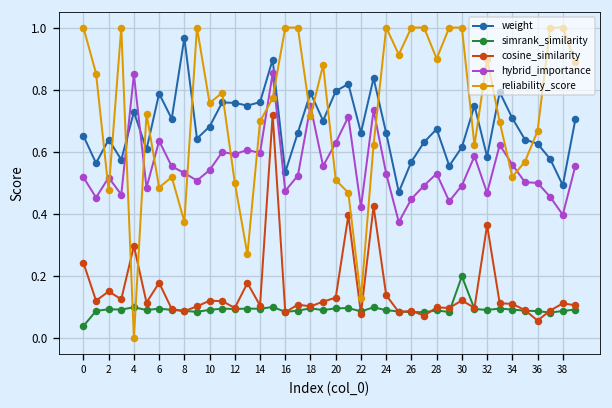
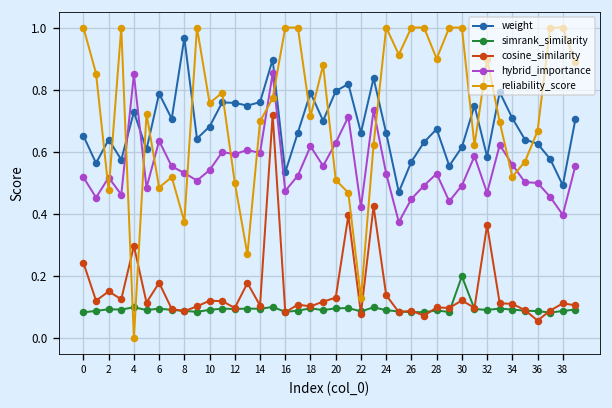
  {
    "weight": {
      "0": 0.65,
      "2": 0.64,
      "4": 0.73,
      "6": 0.79,
      "8": 0.97,
      "10": 0.68,
      "12": 0.76,
      "14": 0.76,
      "16": 0.53,
      "18": 0.79,
      "20": 0.80,
      "22": 0.66,
      "24": 0.66,
      "26": 0.57,
      "28": 0.67,
      "30": 0.61,
      "32": 0.58,
      "34": 0.71,
      "36": 0.63,
      "38": 0.49
    },
    "simrank_similarity": {
-     "0": 0.04,
+     "0": 0.08,
      "2": 0.09,
      "4": 0.10,
      "6": 0.10,
      "10": 0.09,
      "14": 0.09,
      "20": 0.10,
      "24": 0.09,
      "30": 0.20,
      "32": 0.09,
      "34": 0.09,
      "36": 0.09,
      "38": 0.09
    },
    "cosine_similarity": {
      "0": 0.24,
      "2": 0.15,
      "4": 0.30,
      "6": 0.18,
      "10": 0.12,
      "14": 0.11,
      "20": 0.13,
      "24": 0.14,
      "30": 0.12,
      "32": 0.36,
      "34": 0.11,
      "36": 0.06,
      "38": 0.11
    },
    "hybrid_importance": {
      "0": 0.52,
      "2": 0.52,
      "4": 0.85,
      "6": 0.64,
      "8": 0.53,
      "10": 0.54,
      "12": 0.59,
      "14": 0.60,
      "16": 0.47,
-     "18": 0.75,
+     "18": 0.62,
      "20": 0.63,
      "22": 0.42,
      "24": 0.53,
      "26": 0.45,
      "28": 0.53,
      "30": 0.49,
      "32": 0.47,
      "34": 0.56,
      "36": 0.50,
      "38": 0.40
    },
    "reliability_score": {
      "0": 1.00,
      "2": 0.48,
      "4": 0.00,
      "6": 0.49,
      "8": 0.38,
      "10": 0.76,
      "12": 0.50,
      "14": 0.70,
      "16": 1.00,
      "18": 0.71,
      "20": 0.51,
      "22": 0.13,
      "24": 1.00,
      "26": 1.00,
      "28": 0.90,
      "30": 1.00,
      "34": 0.52,
      "36": 0.67
    }
  }
